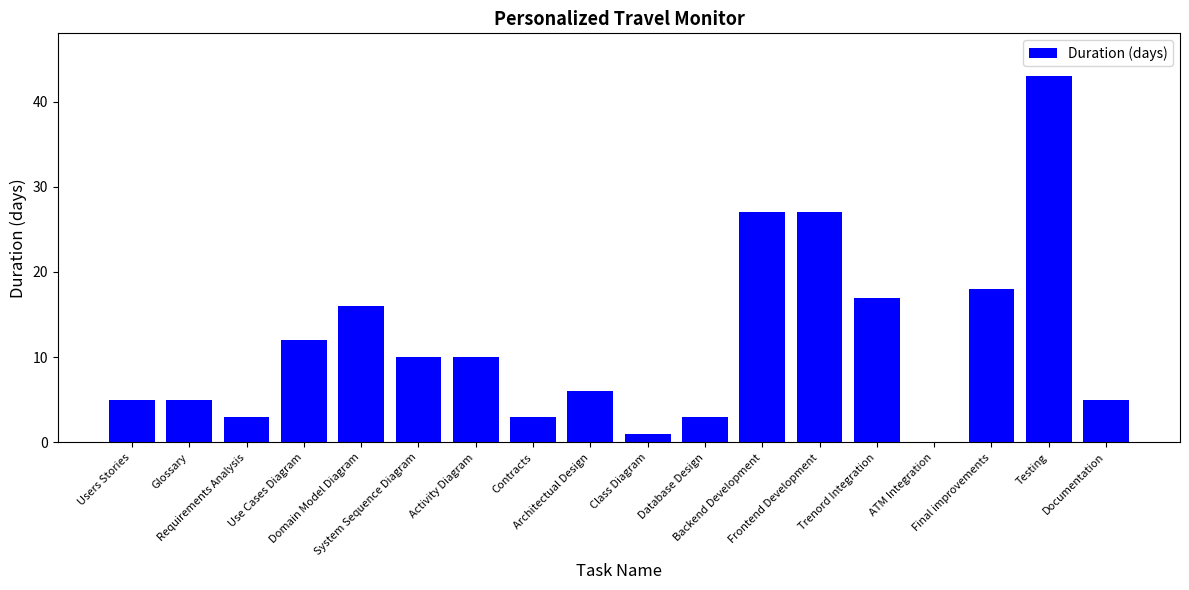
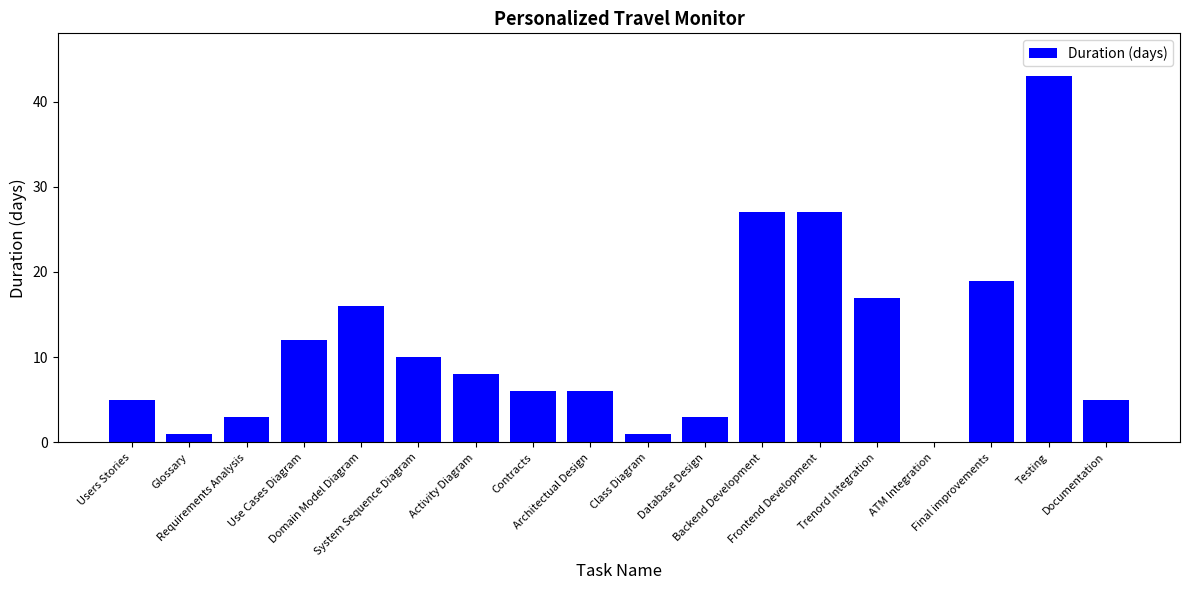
  {
    "Users Stories": 5,
-   "Glossary": 5,
+   "Glossary": 1,
    "Requirements Analysis": 3,
    "Use Cases Diagram": 12,
    "Domain Model Diagram": 16,
    "System Sequence Diagram": 10,
-   "Activity Diagram": 10,
-   "Contracts": 3,
+   "Activity Diagram": 8,
+   "Contracts": 6,
    "Architectual Design": 6,
    "Class Diagram": 1,
    "Database Design": 3,
    "Backend Development": 27,
    "Frontend Development": 27,
    "Trenord Integration": 17,
    "ATM Integration": 0,
-   "Final improvements": 18,
+   "Final improvements": 19,
    "Testing": 43,
    "Documentation": 5
  }
